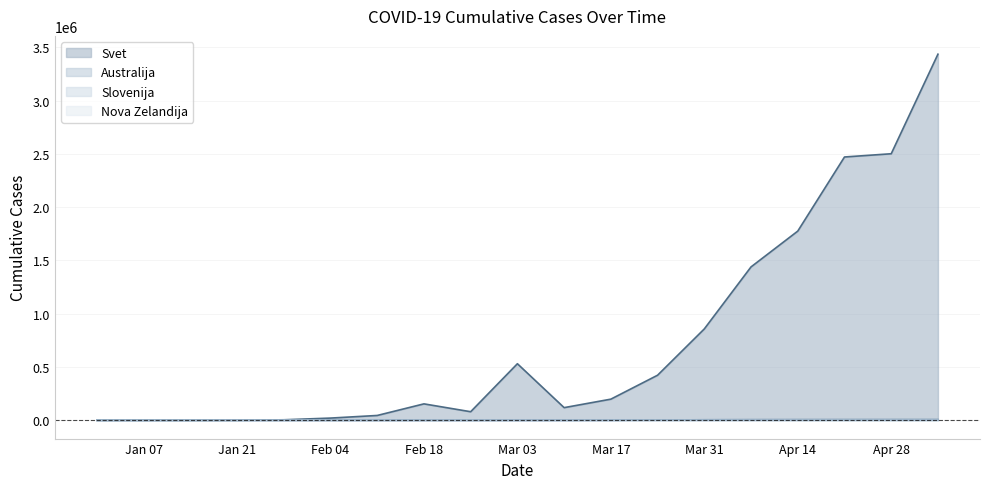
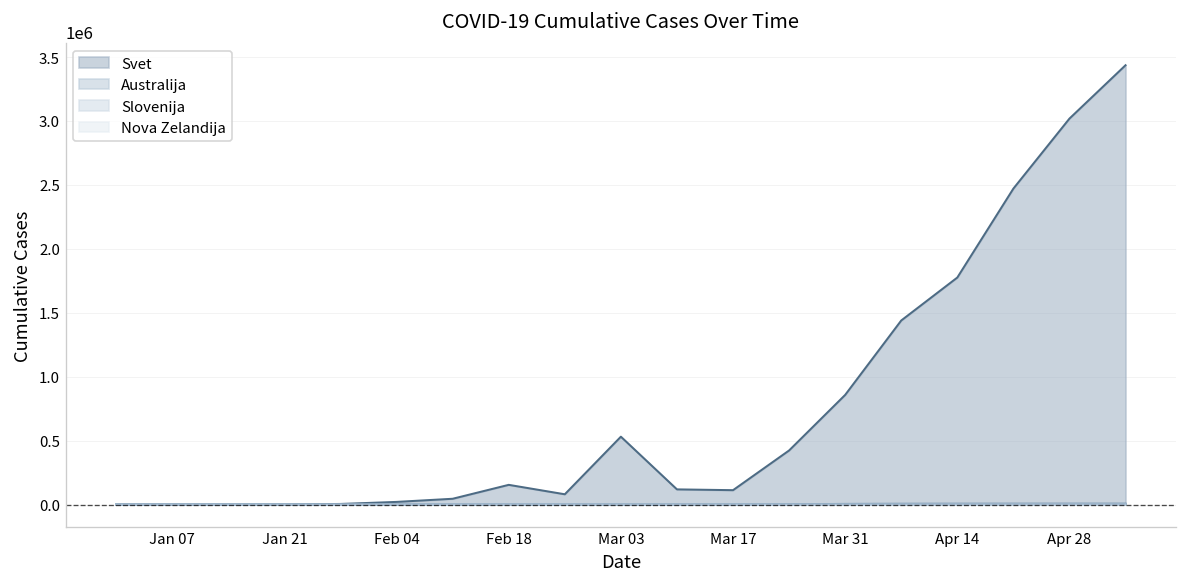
  {
    "Svet": {
      "Feb 18": 150000,
      "Mar 03": 530000,
-     "Mar 17": 200000,
+     "Mar 17": 110000,
      "Mar 31": 860000,
      "Apr 14": 1780000,
-     "Apr 28": 2500000
+     "Apr 28": 3020000
    },
    "Nova Zelandija": {
      "Feb 18": 0,
      "Mar 03": 0,
      "Mar 17": 0,
      "Mar 31": 0
    }
  }
